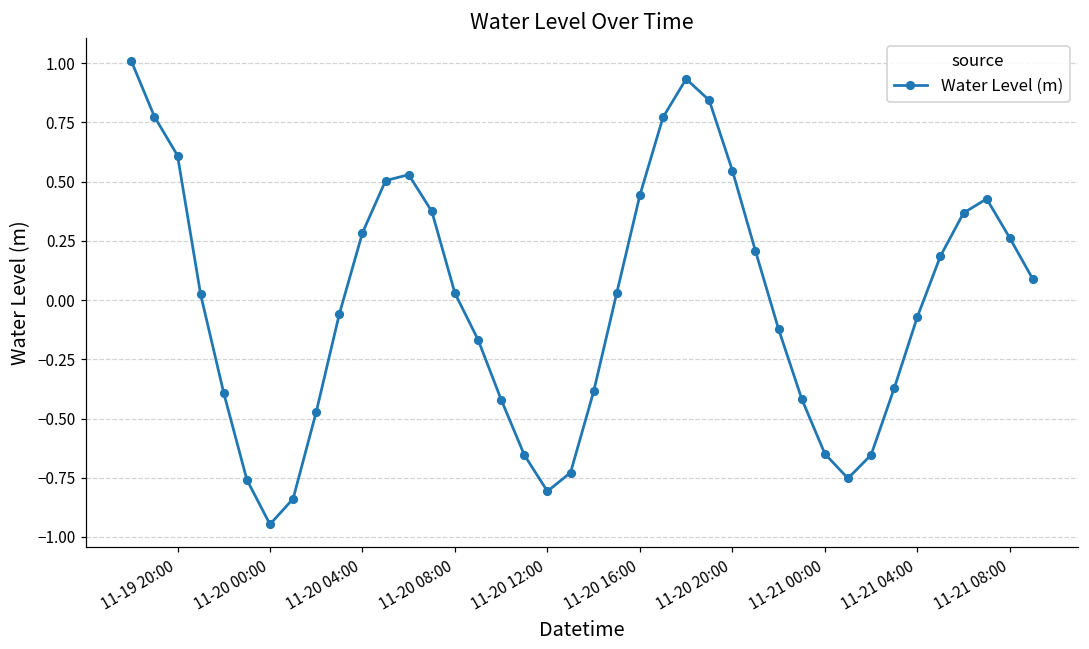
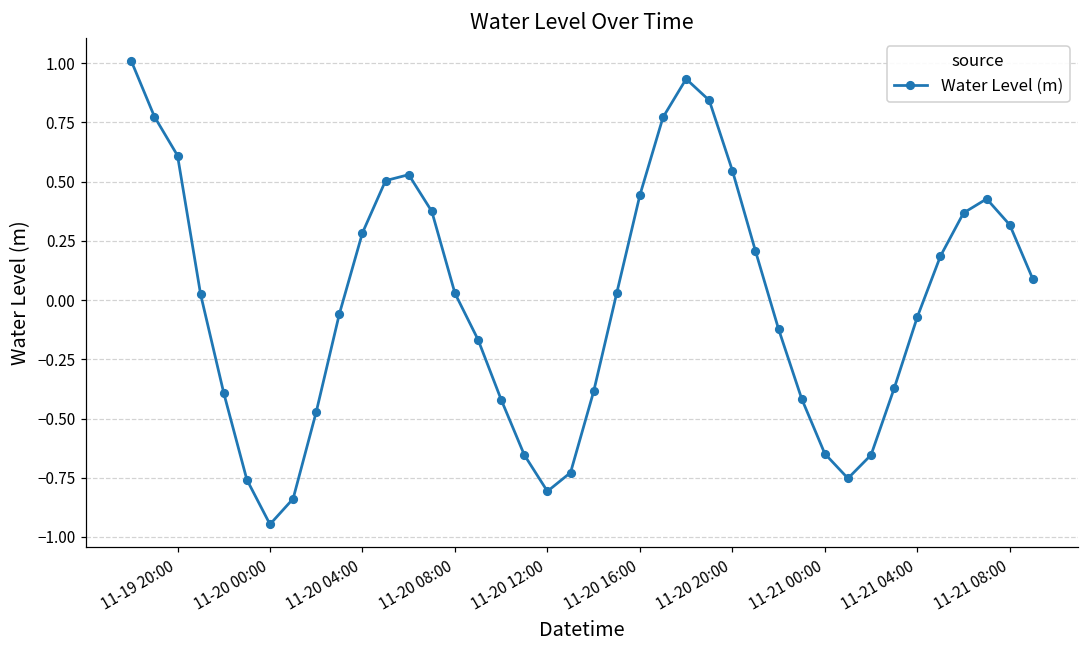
  {
    "11-19 20:00": 0.61,
    "11-20 00:00": -0.95,
    "11-20 04:00": 0.28,
    "11-20 08:00": 0.03,
    "11-20 12:00": -0.81,
    "11-20 16:00": 0.44,
    "11-20 20:00": 0.55,
    "11-21 00:00": -0.65,
    "11-21 04:00": -0.07,
-   "11-21 08:00": 0.26
+   "11-21 08:00": 0.32
  }
